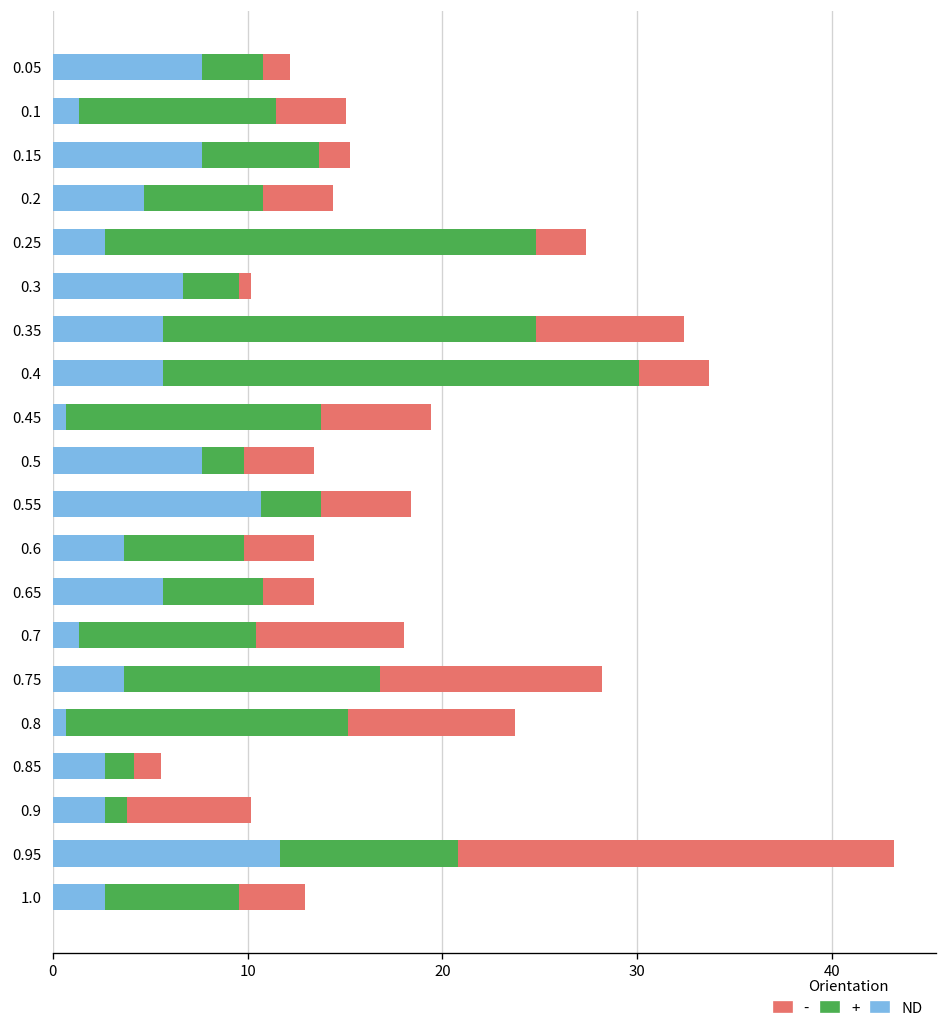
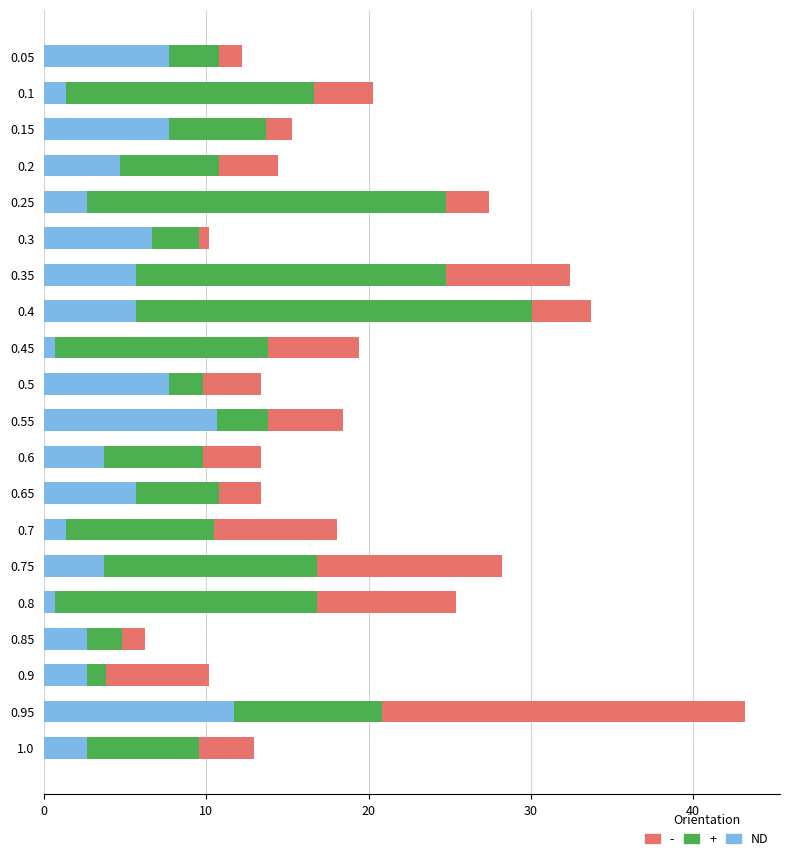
  {
    "ND": {
      "0.05": 7.7,
      "0.1": 1.3,
      "0.15": 7.7,
      "0.2": 4.7,
      "0.25": 2.7,
      "0.3": 6.7,
      "0.35": 5.7,
      "0.4": 5.7,
      "0.45": 0.7,
      "0.5": 7.7,
      "0.55": 10.7,
      "0.6": 3.7,
      "0.65": 5.7,
      "0.7": 1.3,
      "0.75": 3.7,
      "0.8": 0.7,
      "0.85": 2.7,
      "0.9": 2.7,
      "0.95": 11.7,
      "1.0": 2.7
    },
    "+": {
      "0.05": 3.1,
-     "0.1": 10.1,
+     "0.1": 15.3,
      "0.15": 6.0,
      "0.2": 6.1,
      "0.25": 22.1,
      "0.3": 2.9,
      "0.35": 19.1,
      "0.4": 24.4,
      "0.45": 13.1,
      "0.5": 2.1,
      "0.55": 3.1,
      "0.6": 6.1,
      "0.65": 5.1,
      "0.7": 9.1,
      "0.75": 13.1,
-     "0.8": 14.5,
-     "0.85": 1.5,
+     "0.8": 16.1,
+     "0.85": 2.1,
      "0.9": 1.1,
      "0.95": 9.1,
      "1.0": 6.9
    },
    "-": {
      "0.05": 1.4,
      "0.1": 3.6,
      "0.15": 1.6,
      "0.2": 3.6,
      "0.25": 2.6,
      "0.3": 0.6,
      "0.35": 7.6,
      "0.4": 3.6,
      "0.45": 5.6,
      "0.5": 3.6,
      "0.55": 4.6,
      "0.6": 3.6,
      "0.65": 2.6,
      "0.7": 7.6,
      "0.75": 11.4,
      "0.8": 8.6,
      "0.85": 1.4,
      "0.9": 6.4,
      "0.95": 22.4,
      "1.0": 3.4
    }
  }
